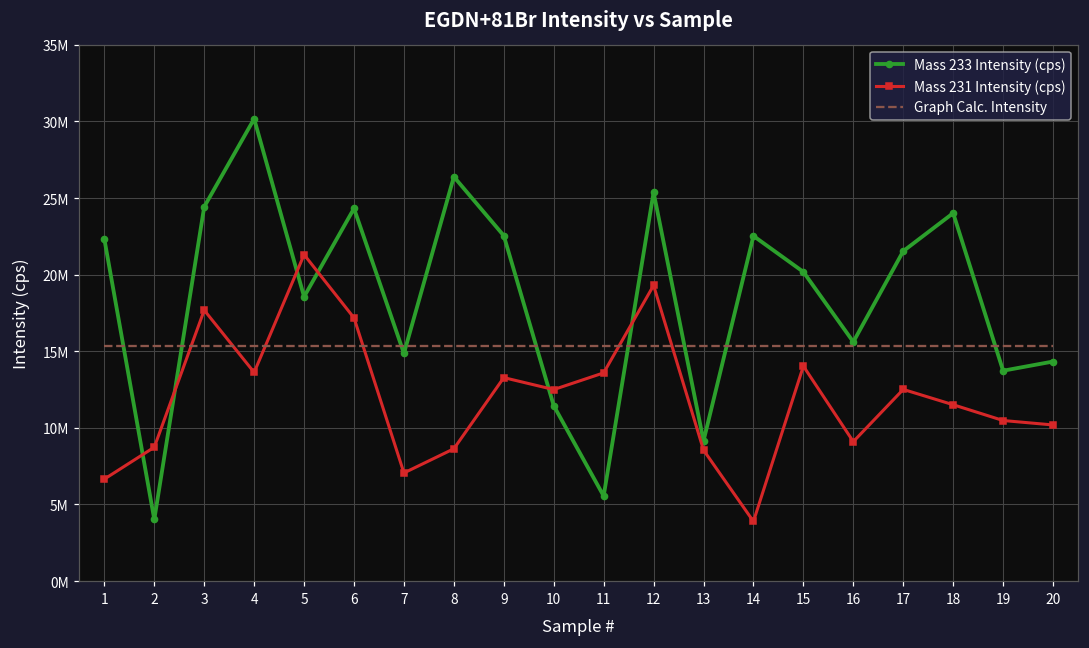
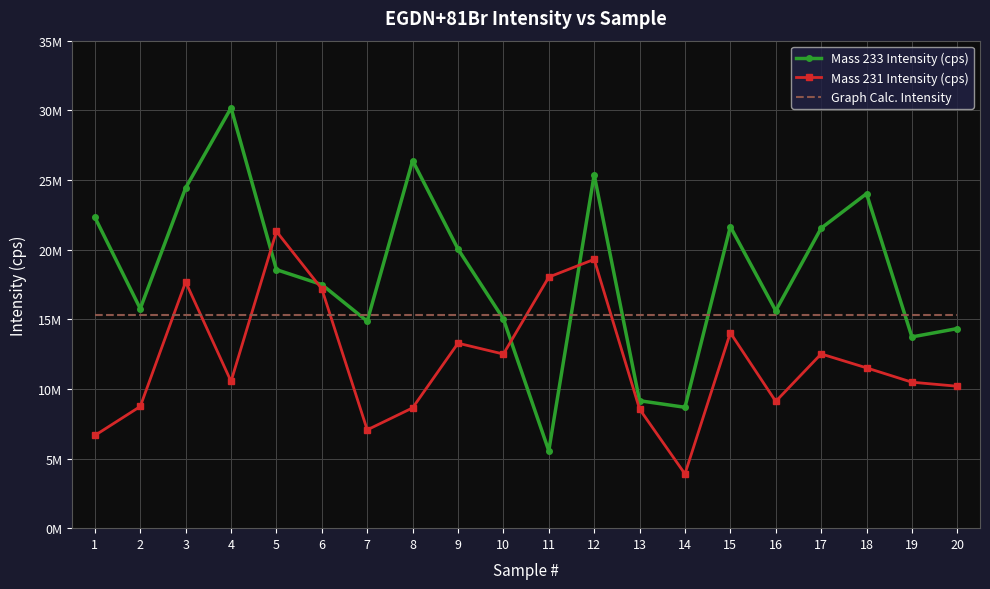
  {
    "Mass 233 Intensity (cps)": {
      "1": 22300000,
-     "2": 4000000,
+     "2": 15800000,
      "3": 24400000,
      "4": 30200000,
      "5": 18600000,
-     "6": 24300000,
+     "6": 17500000,
      "7": 14900000,
      "8": 26400000,
-     "9": 22500000,
-     "10": 11400000,
+     "9": 20000000,
+     "10": 15000000,
      "11": 5600000,
      "12": 25400000,
      "13": 9100000,
-     "14": 22500000,
-     "15": 20200000,
+     "14": 8700000,
+     "15": 21600000,
      "16": 15600000,
      "17": 21500000,
      "18": 24000000,
      "19": 13700000,
      "20": 14300000
    },
    "Mass 231 Intensity (cps)": {
      "1": 6700000,
      "2": 8700000,
      "3": 17700000,
-     "4": 13600000,
+     "4": 10500000,
      "5": 21300000,
      "6": 17200000,
      "7": 7100000,
      "8": 8600000,
      "9": 13300000,
      "10": 12500000,
-     "11": 13600000,
+     "11": 18000000,
      "12": 19300000,
      "13": 8600000,
      "14": 3900000,
      "15": 14000000,
      "16": 9100000,
      "17": 12500000,
      "18": 11500000,
      "19": 10500000,
      "20": 10200000
    },
    "Graph Calc. Intensity": {
      "1": 15300000,
      "2": 15300000,
      "3": 15300000,
      "4": 15300000,
      "5": 15300000,
      "6": 15300000,
      "7": 15300000,
      "8": 15300000,
      "9": 15300000,
      "10": 15300000,
      "11": 15300000,
      "12": 15300000,
      "13": 15300000,
      "14": 15300000,
      "15": 15300000,
      "16": 15300000,
      "17": 15300000,
      "18": 15300000,
      "19": 15300000,
      "20": 15300000
    }
  }
